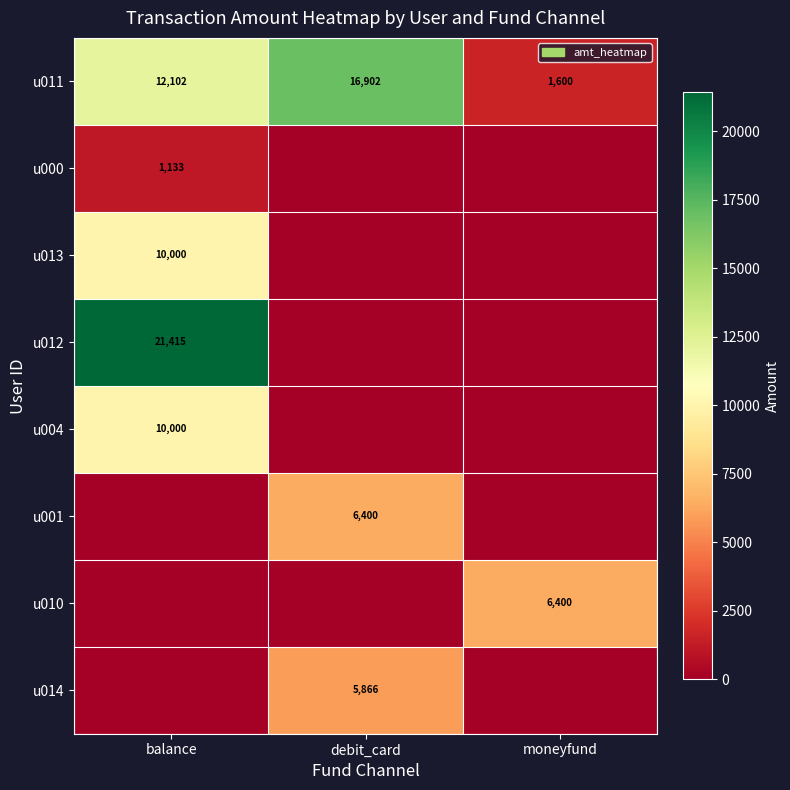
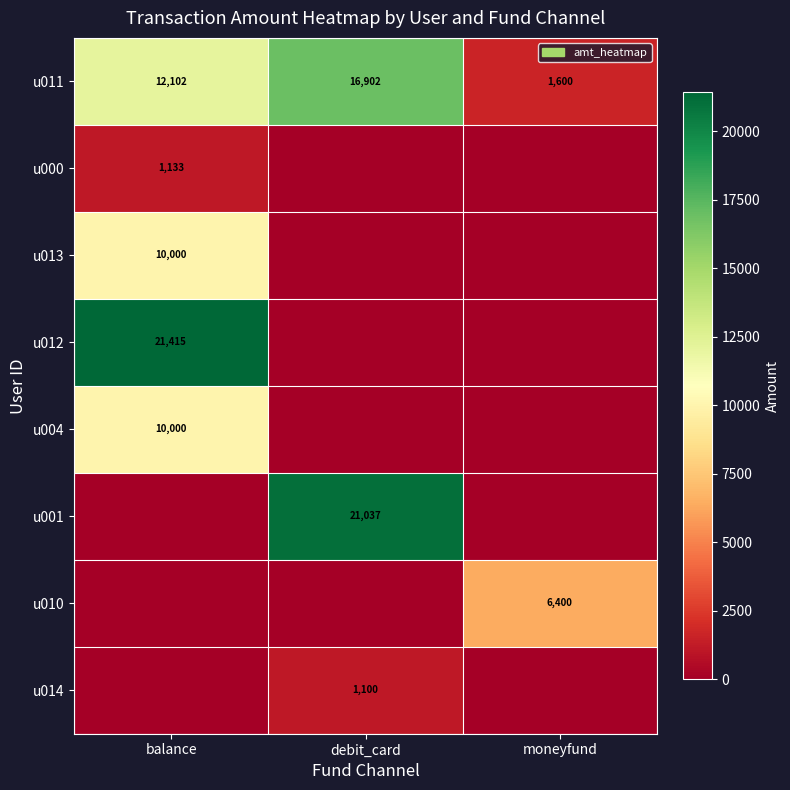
  {
    "u011": {
      "balance": "12,102",
      "debit_card": "16,902",
      "moneyfund": "1,600"
    },
    "u000": {
      "balance": "1,133"
    },
    "u013": {
      "balance": "10,000"
    },
    "u012": {
      "balance": "21,415"
    },
    "u004": {
      "balance": "10,000"
    },
    "u001": {
-     "debit_card": "6,400"
+     "debit_card": "21,037"
    },
    "u010": {
      "moneyfund": "6,400"
    },
    "u014": {
-     "debit_card": "5,866"
+     "debit_card": "1,100"
    }
  }
